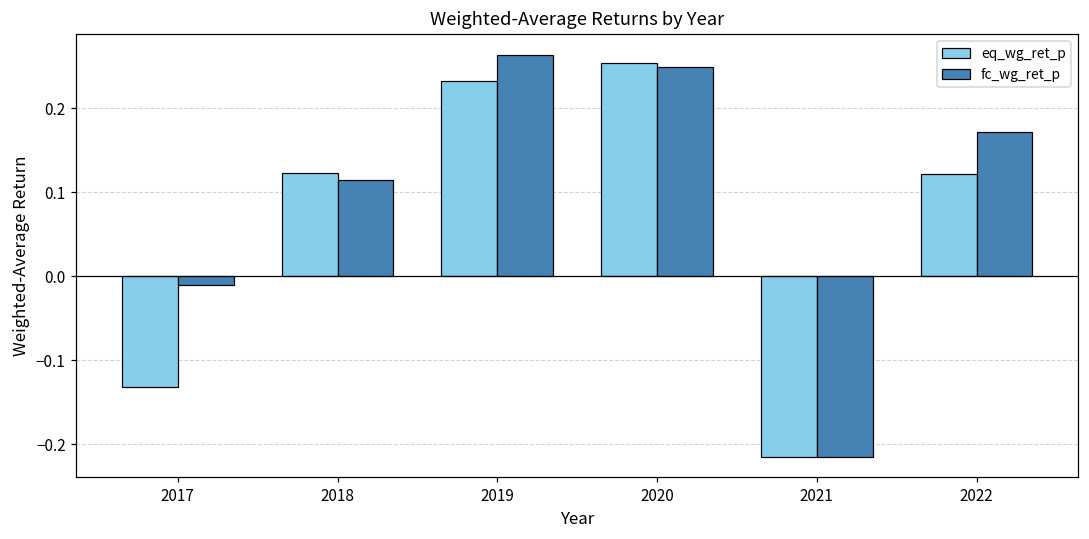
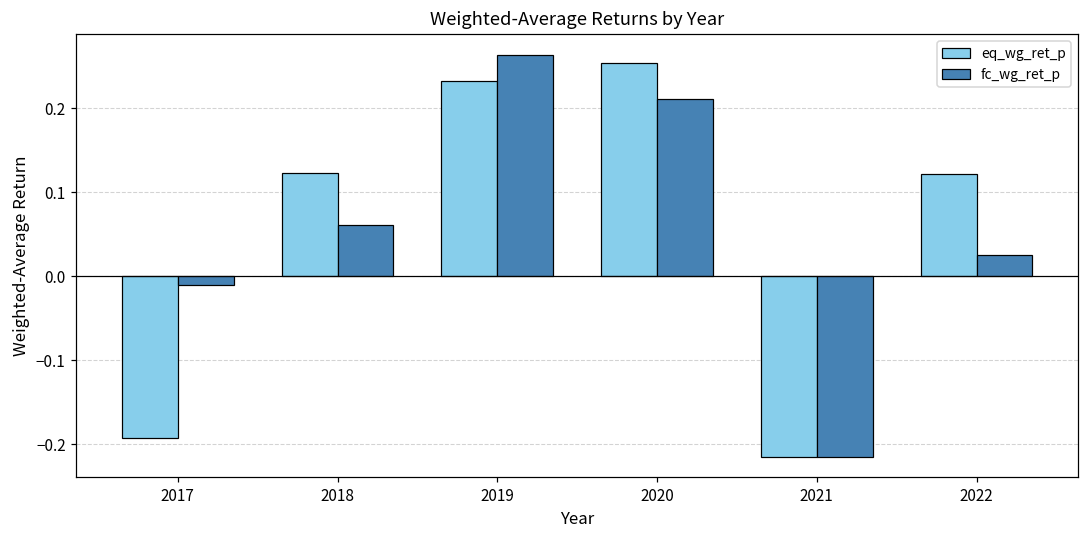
  {
    "eq_wg_ret_p": {
-     "2017": -0.13,
+     "2017": -0.19,
      "2018": 0.12,
      "2019": 0.23,
      "2020": 0.25,
      "2021": -0.21,
      "2022": 0.12
    },
    "fc_wg_ret_p": {
      "2017": -0.01,
-     "2018": 0.11,
+     "2018": 0.06,
      "2019": 0.26,
-     "2020": 0.25,
+     "2020": 0.21,
      "2021": -0.21,
-     "2022": 0.17
+     "2022": 0.03
    }
  }
